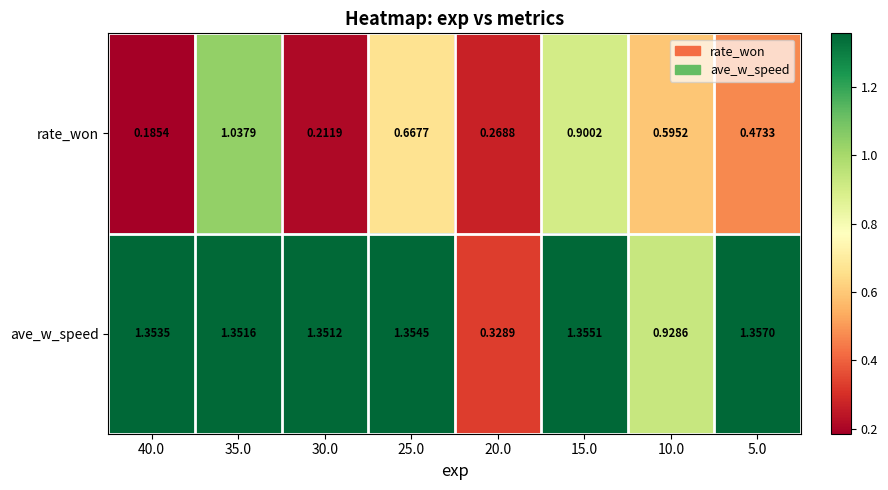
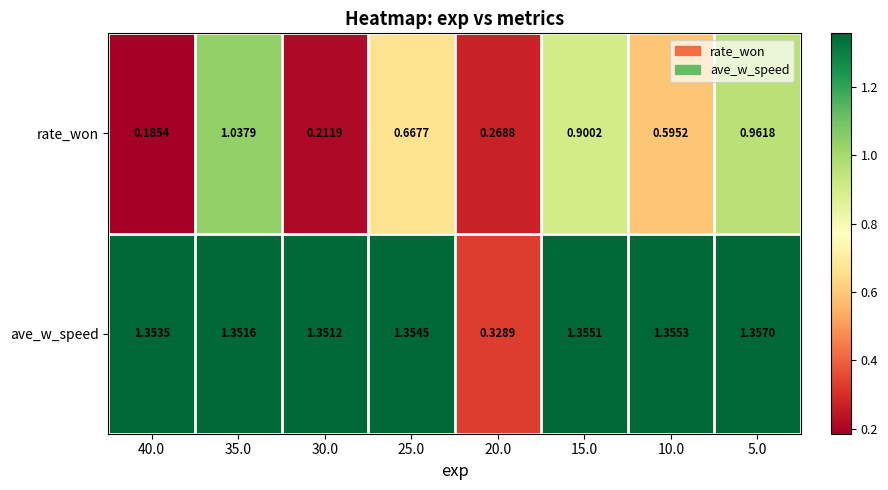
  {
    "rate_won": {
      "40.0": 0.1854,
      "35.0": 1.0379,
      "30.0": 0.2119,
      "25.0": 0.6677,
      "20.0": 0.2688,
      "15.0": 0.9002,
      "10.0": 0.5952,
-     "5.0": 0.4733
+     "5.0": 0.9618
    },
    "ave_w_speed": {
      "40.0": 1.3535,
      "35.0": 1.3516,
      "30.0": 1.3512,
      "25.0": 1.3545,
      "20.0": 0.3289,
      "15.0": 1.3551,
-     "10.0": 0.9286,
+     "10.0": 1.3553,
      "5.0": 1.3570
    }
  }
